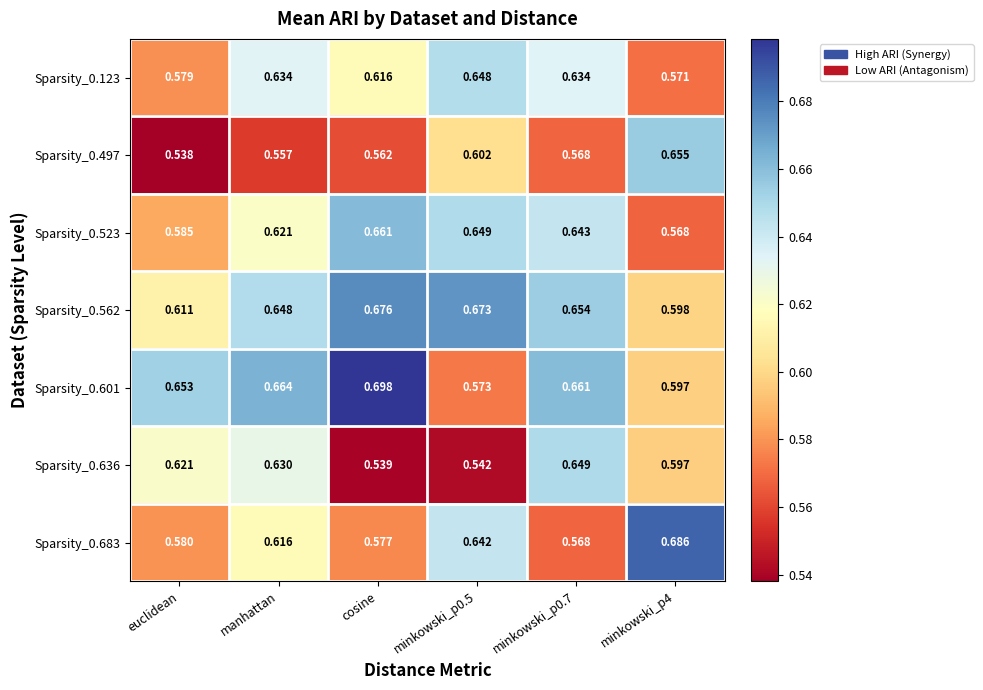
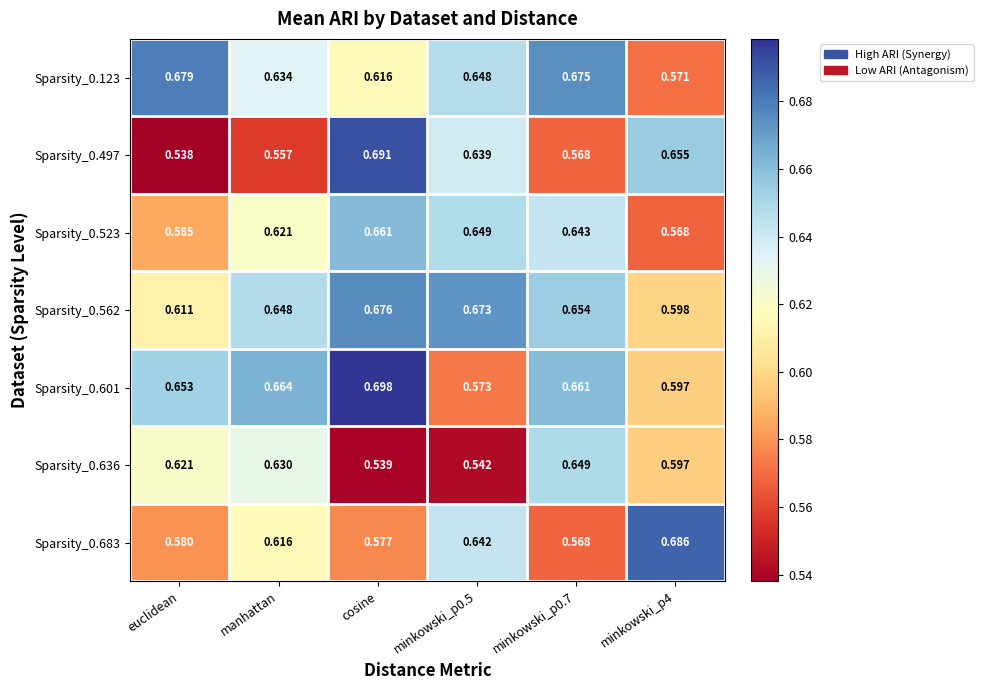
  {
    "Sparsity_0.123": {
-     "euclidean": 0.579,
+     "euclidean": 0.679,
      "manhattan": 0.634,
      "cosine": 0.616,
      "minkowski_p0.5": 0.648,
-     "minkowski_p0.7": 0.634,
+     "minkowski_p0.7": 0.675,
      "minkowski_p4": 0.571
    },
    "Sparsity_0.497": {
      "euclidean": 0.538,
      "manhattan": 0.557,
-     "cosine": 0.562,
-     "minkowski_p0.5": 0.602,
+     "cosine": 0.691,
+     "minkowski_p0.5": 0.639,
      "minkowski_p0.7": 0.568,
      "minkowski_p4": 0.655
    },
    "Sparsity_0.523": {
      "euclidean": 0.585,
      "manhattan": 0.621,
      "cosine": 0.661,
      "minkowski_p0.5": 0.649,
      "minkowski_p0.7": 0.643,
      "minkowski_p4": 0.568
    },
    "Sparsity_0.562": {
      "euclidean": 0.611,
      "manhattan": 0.648,
      "cosine": 0.676,
      "minkowski_p0.5": 0.673,
      "minkowski_p0.7": 0.654,
      "minkowski_p4": 0.598
    },
    "Sparsity_0.601": {
      "euclidean": 0.653,
      "manhattan": 0.664,
      "cosine": 0.698,
      "minkowski_p0.5": 0.573,
      "minkowski_p0.7": 0.661,
      "minkowski_p4": 0.597
    },
    "Sparsity_0.636": {
      "euclidean": 0.621,
      "manhattan": 0.630,
      "cosine": 0.539,
      "minkowski_p0.5": 0.542,
      "minkowski_p0.7": 0.649,
      "minkowski_p4": 0.597
    },
    "Sparsity_0.683": {
      "euclidean": 0.580,
      "manhattan": 0.616,
      "cosine": 0.577,
      "minkowski_p0.5": 0.642,
      "minkowski_p0.7": 0.568,
      "minkowski_p4": 0.686
    }
  }
